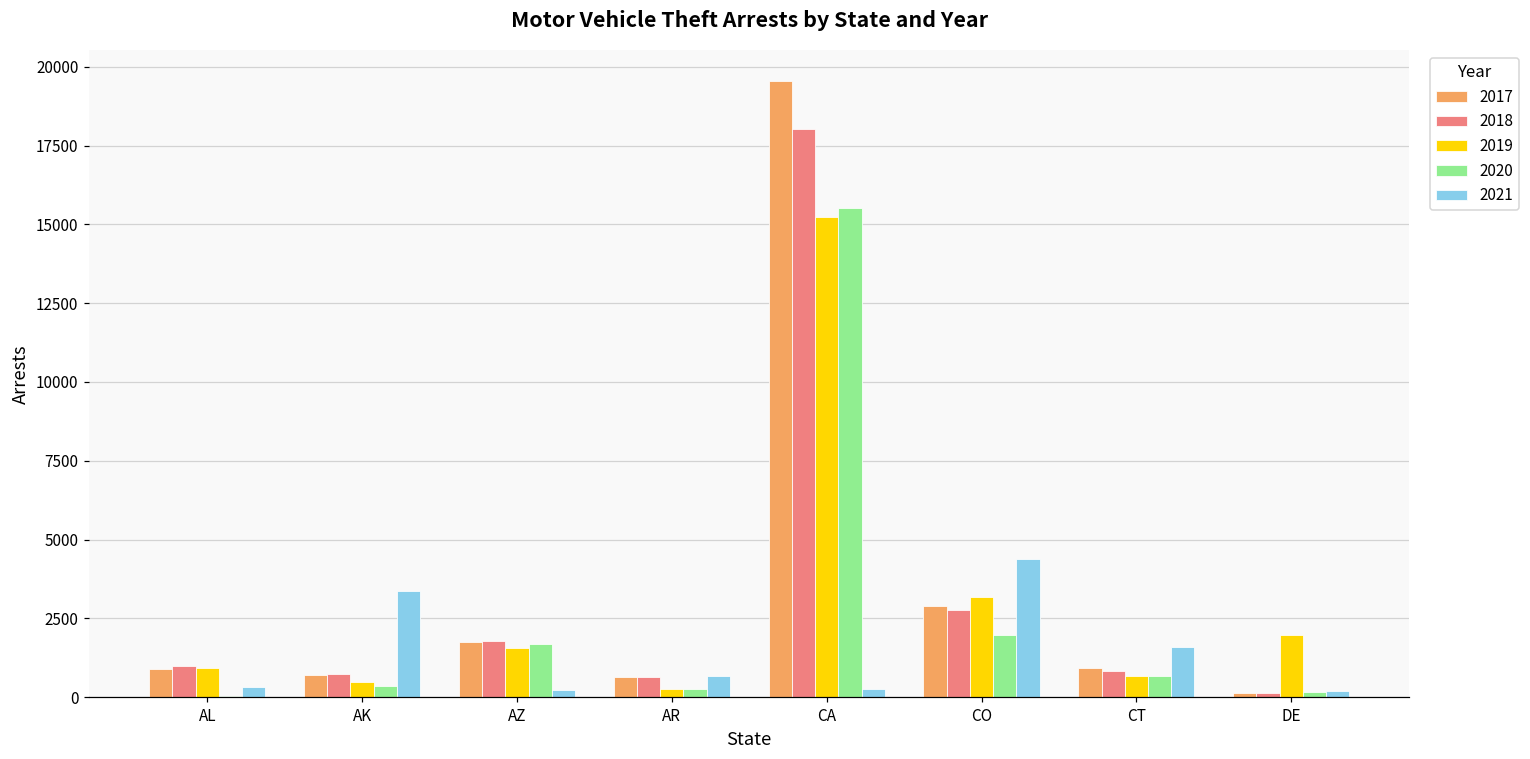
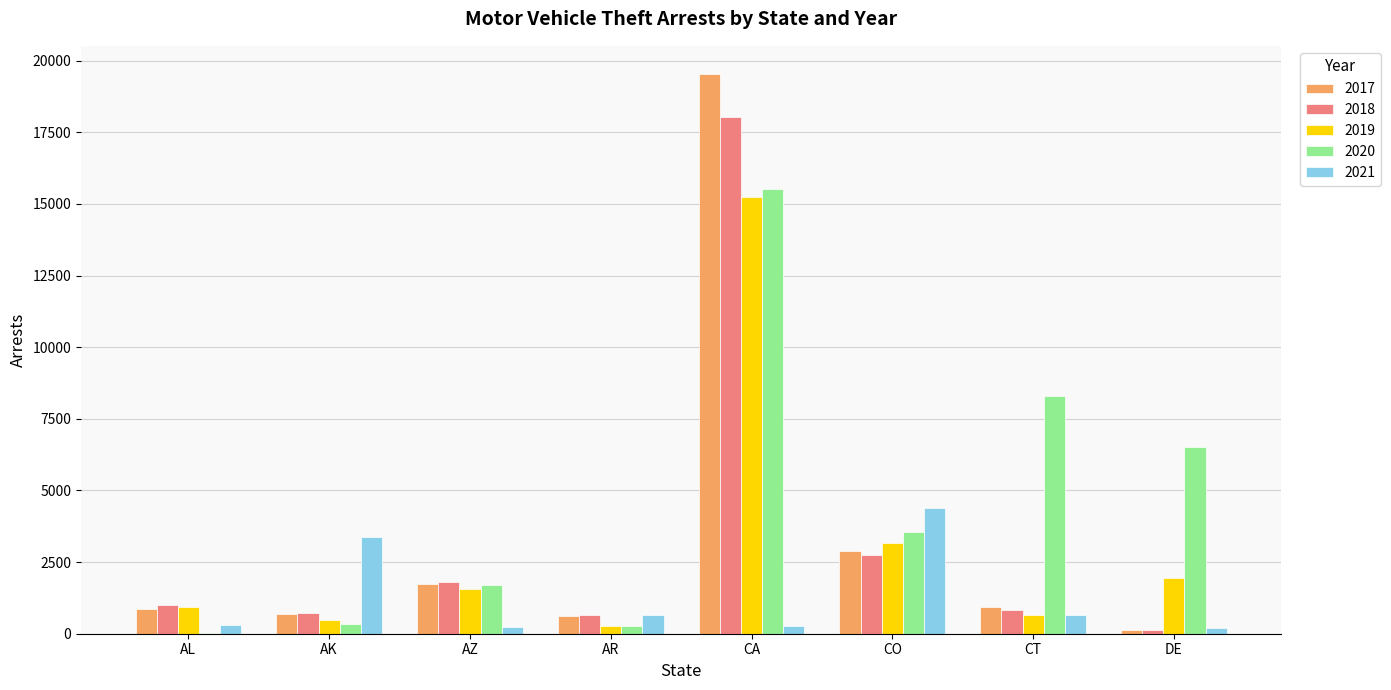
  {
    "2019": {
      "AL": 900,
      "AK": 500,
      "AZ": 1600,
      "AR": 300,
      "CA": 15200,
      "CO": 3200,
      "CT": 700,
      "DE": 2000
    },
    "2020": {
      "AK": 300,
      "AZ": 1700,
      "AR": 300,
      "CA": 15500,
-     "CO": 2000,
-     "CT": 700,
-     "DE": 200
+     "CO": 3600,
+     "CT": 8300,
+     "DE": 6500
    },
    "2021": {
      "AL": 300,
      "AK": 3400,
      "AZ": 200,
      "AR": 700,
      "CA": 300,
      "CO": 4400,
-     "CT": 1600,
+     "CT": 700,
      "DE": 200
    }
  }
